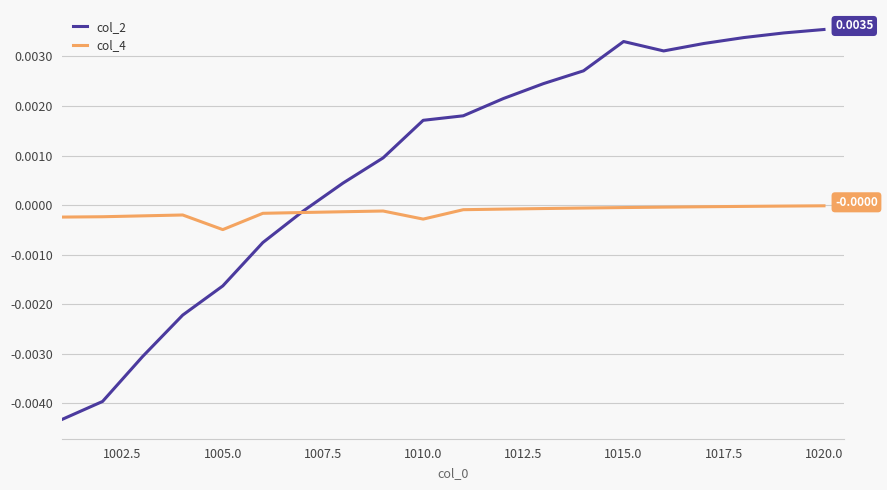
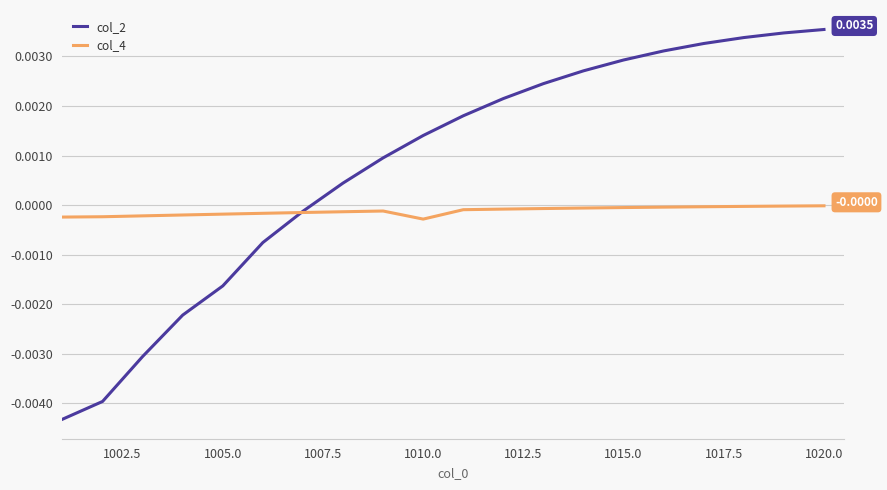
  {
    "col_2": {
      "1005.0": -0.0016,
-     "1010.0": 0.0017,
-     "1015.0": 0.0033
+     "1010.0": 0.0014,
+     "1015.0": 0.0029
    },
    "col_4": {
-     "1005.0": -0.0005,
+     "1005.0": -0.0002,
      "1010.0": -0.0003,
      "1015.0": -0.0001
    }
  }
